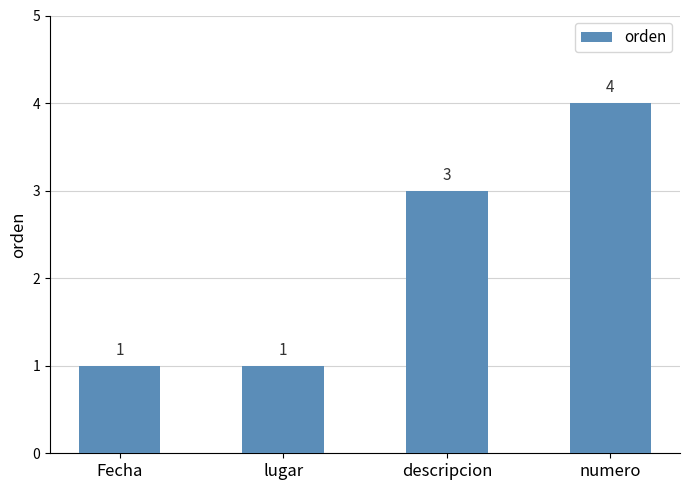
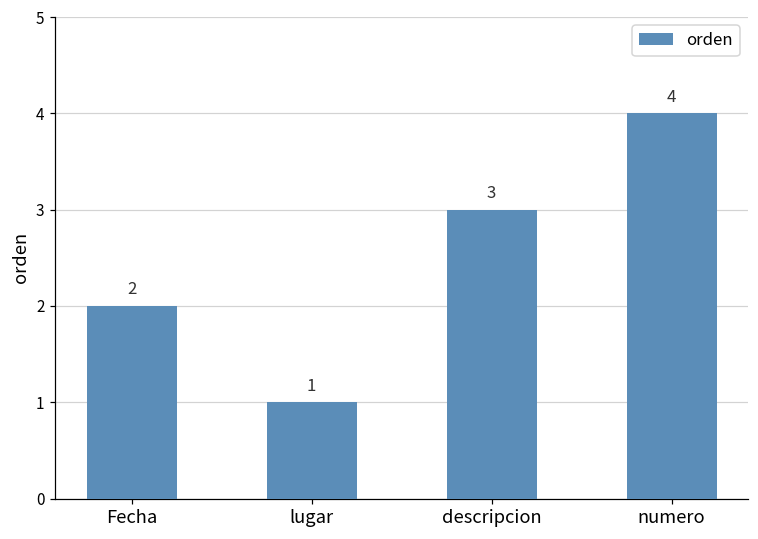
  {
-   "Fecha": 1,
+   "Fecha": 2,
    "lugar": 1,
    "descripcion": 3,
    "numero": 4
  }
